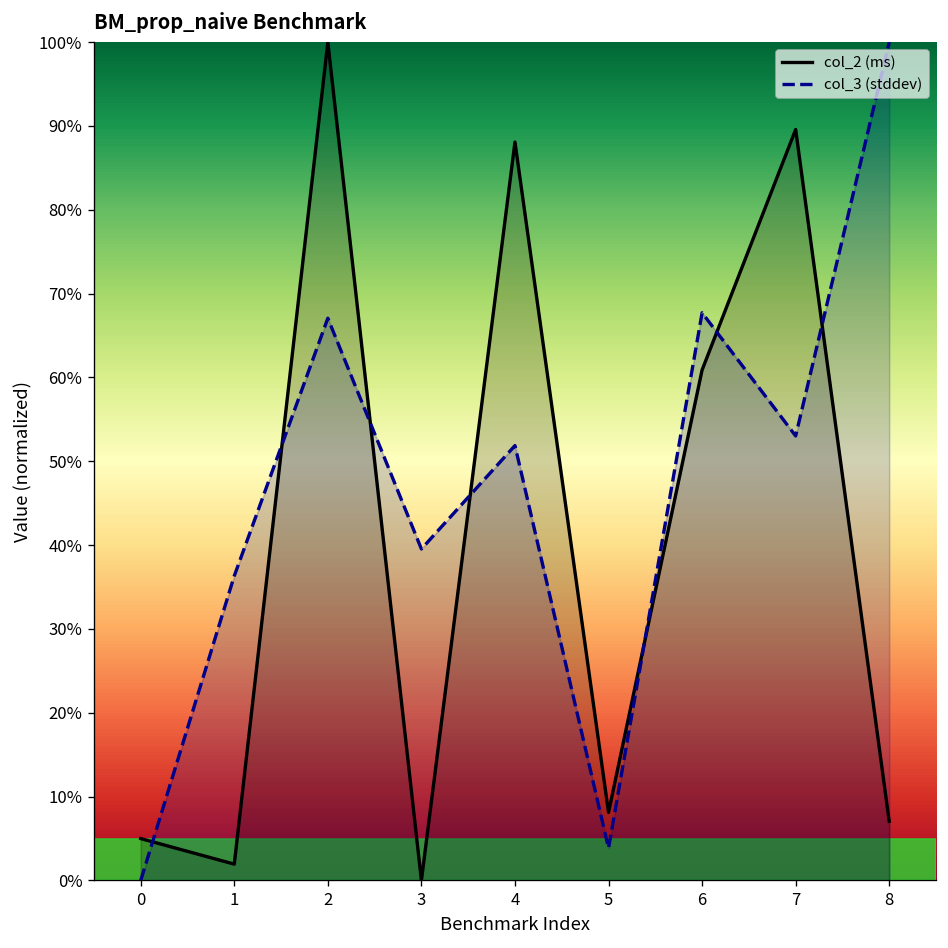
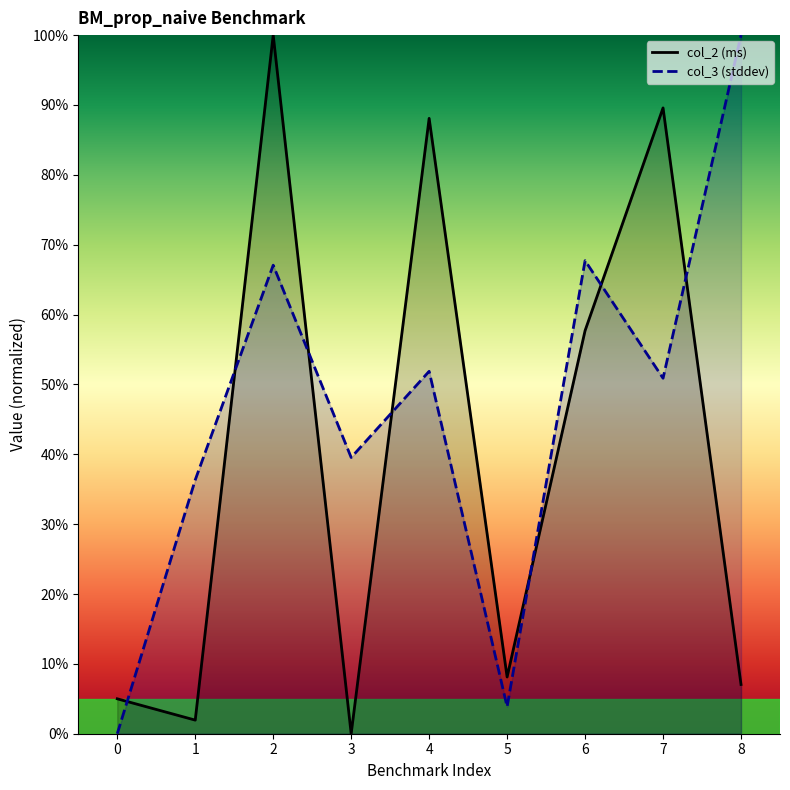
  {
    "col_2 (ms)": {
      "2": "100%",
      "4": "88%",
      "5": "8%",
-     "6": "61%",
+     "6": "58%",
      "7": "90%",
      "8": "7%"
    },
    "col_3 (stddev)": {
      "1": "36%",
      "2": "67%",
      "3": "40%",
      "4": "52%",
      "6": "68%",
-     "7": "53%",
+     "7": "51%",
      "8": "100%"
    }
  }
